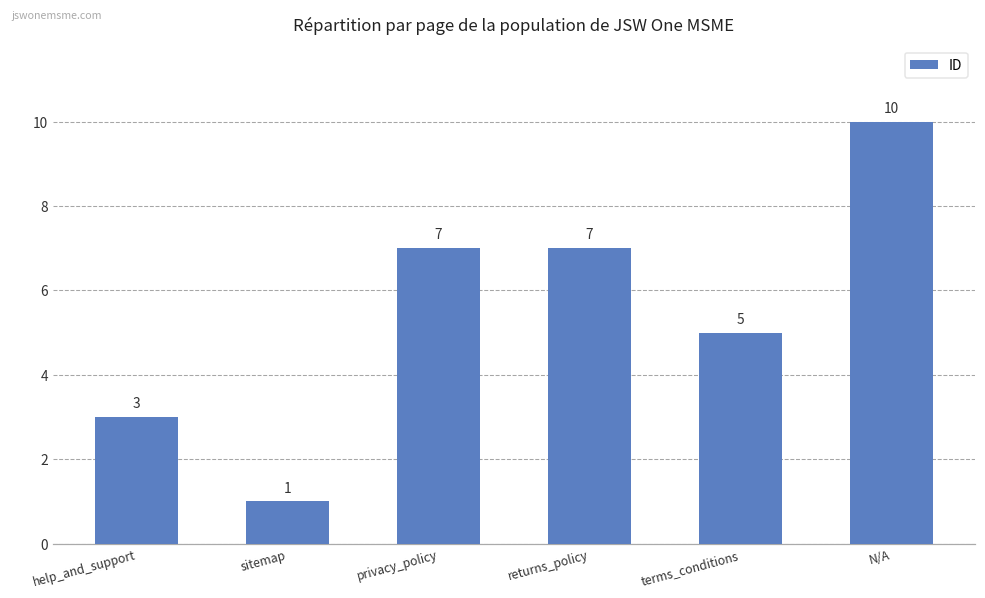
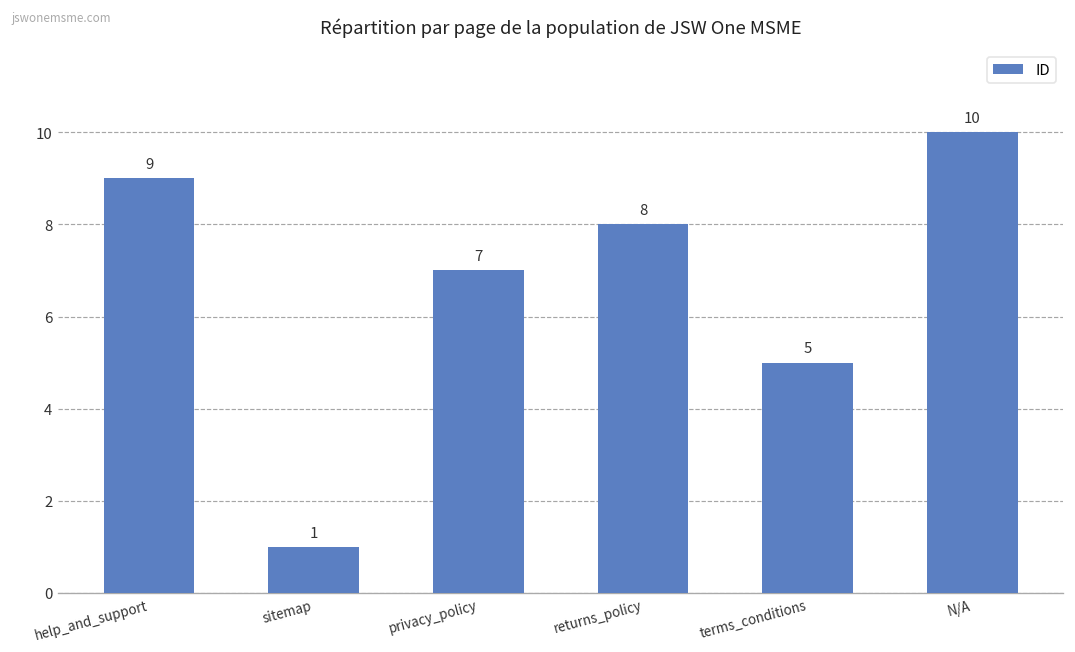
  {
-   "help_and_support": 3,
+   "help_and_support": 9,
    "sitemap": 1,
    "privacy_policy": 7,
-   "returns_policy": 7,
+   "returns_policy": 8,
    "terms_conditions": 5,
    "N/A": 10
  }
